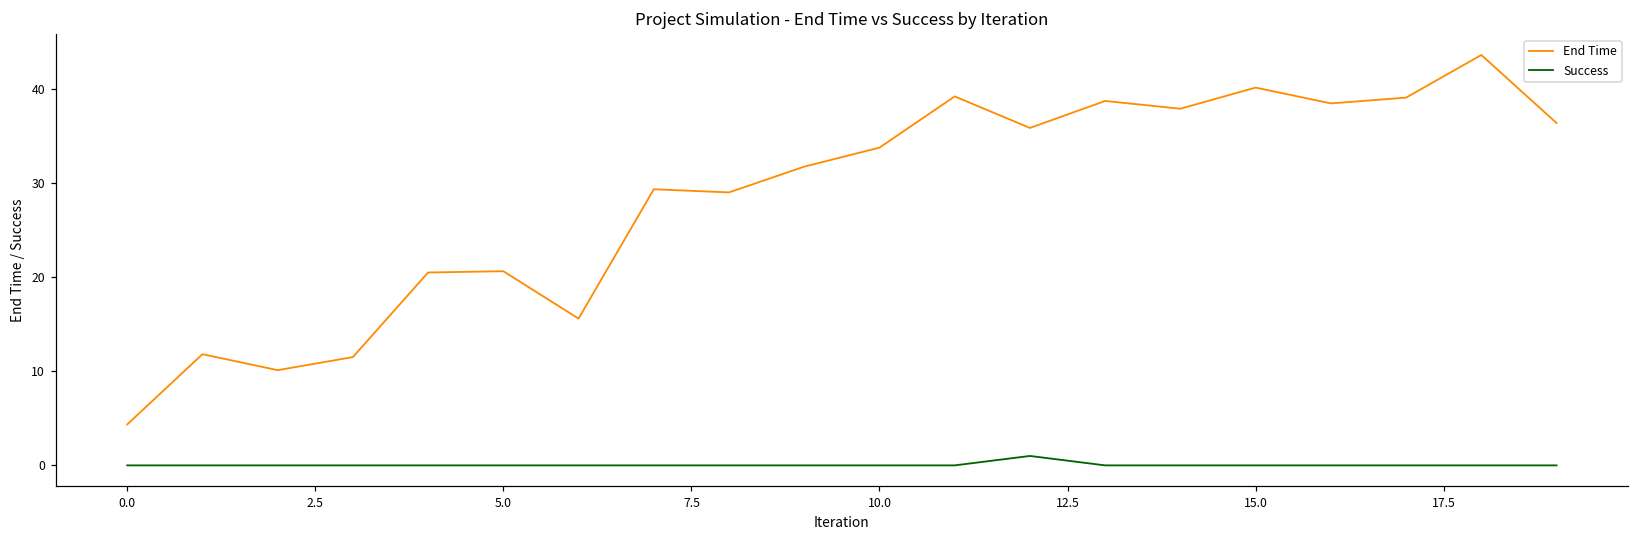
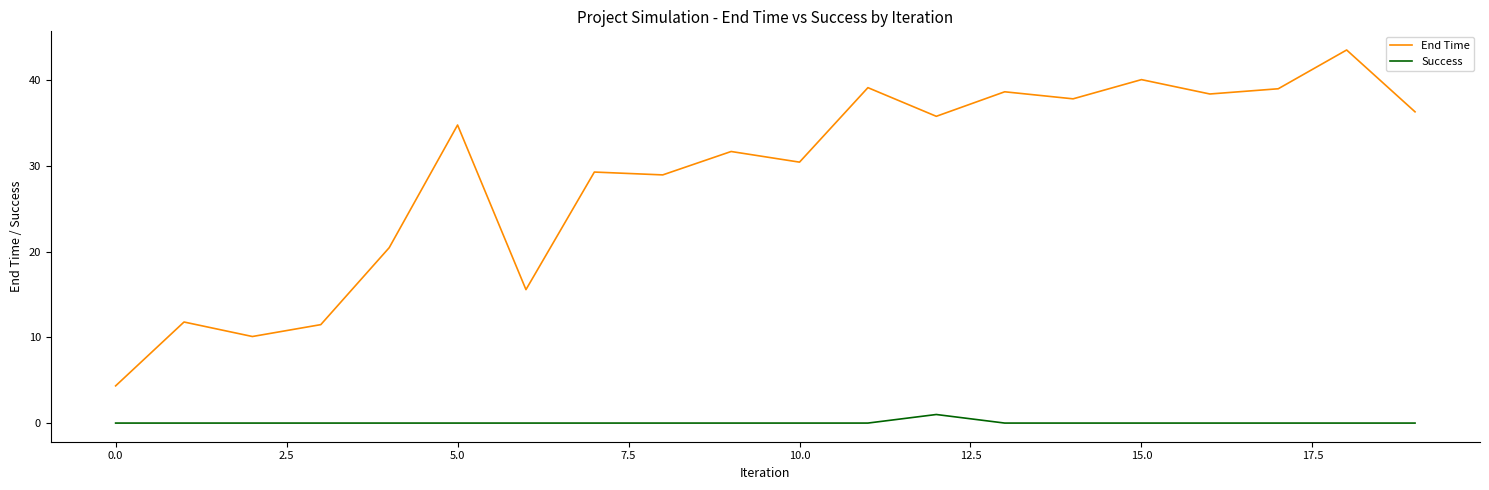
  {
    "End Time": {
      "0.0": 4,
-     "5.0": 21,
-     "10.0": 34,
+     "5.0": 35,
+     "10.0": 30,
      "15.0": 40
    },
    "Success": {
      "0.0": 0,
      "5.0": 0,
      "10.0": 0,
      "15.0": 0
    }
  }
